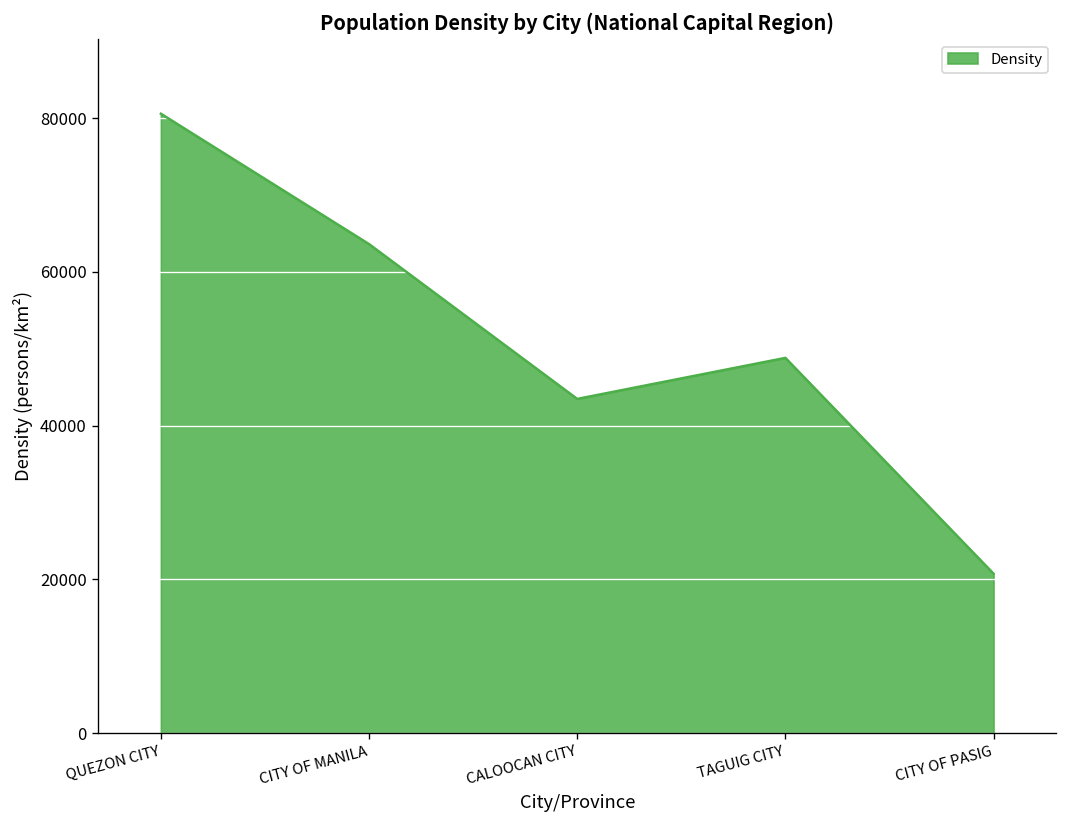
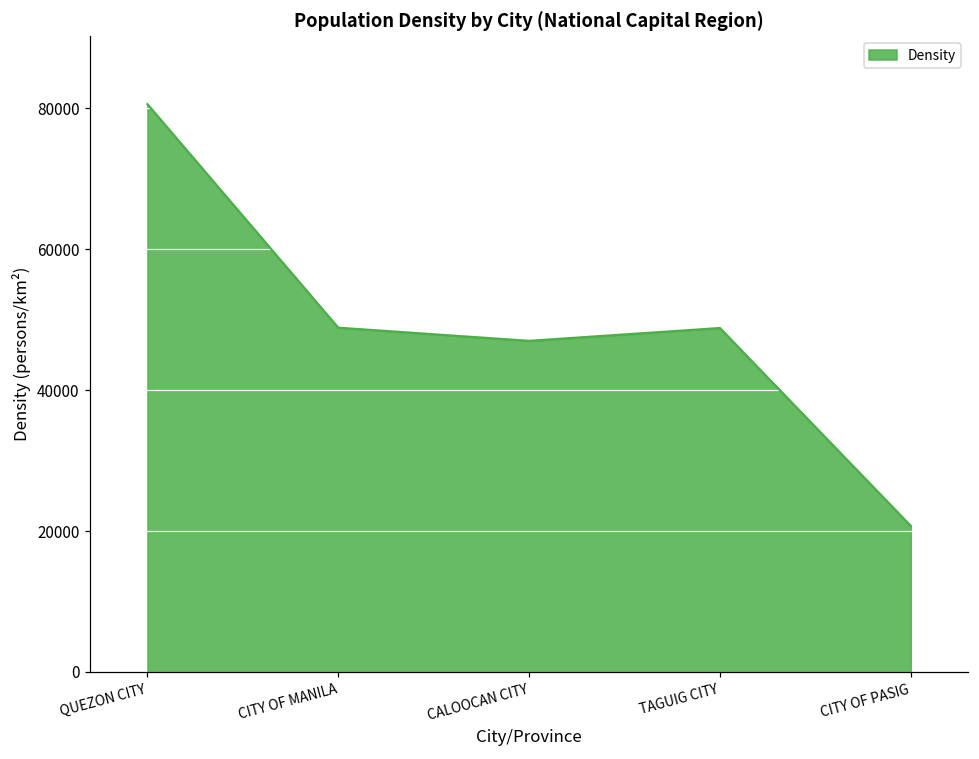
  {
    "QUEZON CITY": 81000,
-   "CITY OF MANILA": 64000,
-   "CALOOCAN CITY": 43000,
+   "CITY OF MANILA": 49000,
+   "CALOOCAN CITY": 47000,
    "TAGUIG CITY": 49000,
    "CITY OF PASIG": 21000
  }
